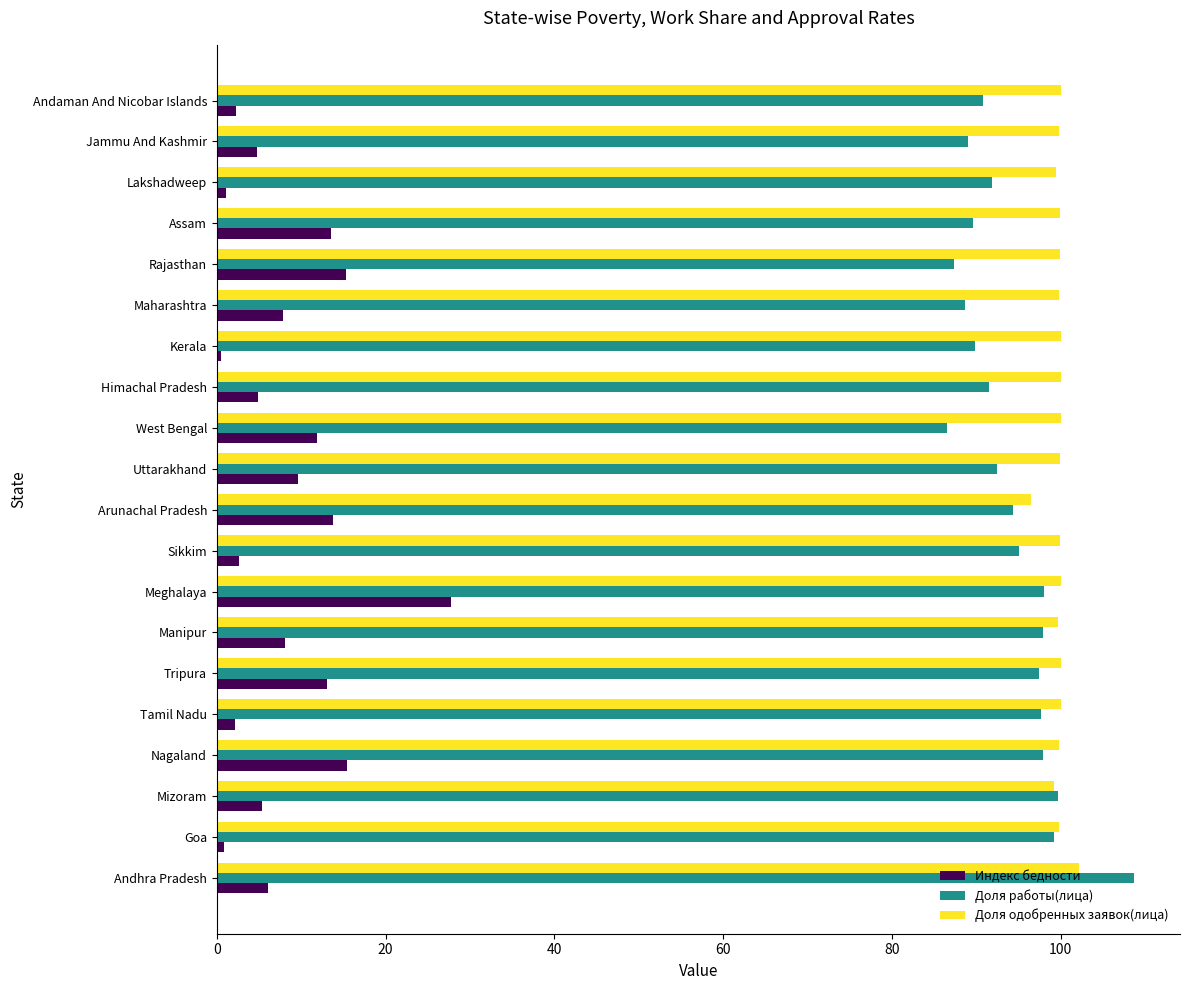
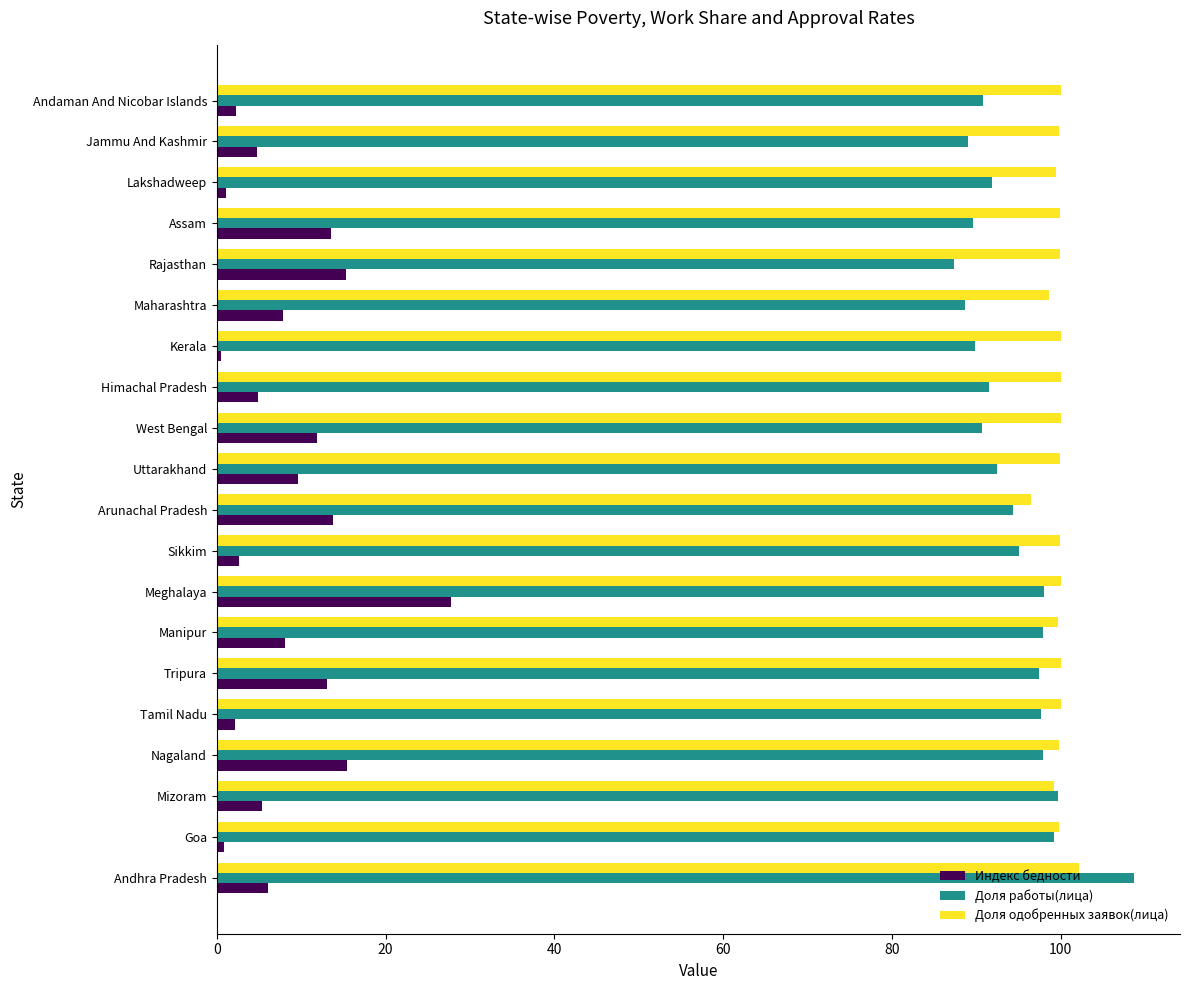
  {
    "Индекс бедности": {
      "Andaman And Nicobar Islands": 2,
      "Jammu And Kashmir": 5,
      "Lakshadweep": 1,
      "Assam": 14,
      "Rajasthan": 15,
      "Maharashtra": 8,
      "Kerala": 1,
      "Himachal Pradesh": 5,
      "West Bengal": 12,
      "Uttarakhand": 10,
      "Arunachal Pradesh": 14,
      "Sikkim": 3,
      "Meghalaya": 28,
      "Manipur": 8,
      "Tripura": 13,
      "Tamil Nadu": 2,
      "Nagaland": 15,
      "Mizoram": 5,
      "Goa": 1,
      "Andhra Pradesh": 6
    },
    "Доля работы(лица)": {
      "Andaman And Nicobar Islands": 91,
      "Jammu And Kashmir": 89,
      "Lakshadweep": 92,
      "Assam": 90,
      "Rajasthan": 87,
      "Maharashtra": 89,
      "Kerala": 90,
      "Himachal Pradesh": 92,
-     "West Bengal": 87,
+     "West Bengal": 91,
      "Uttarakhand": 92,
      "Arunachal Pradesh": 94,
      "Sikkim": 95,
      "Meghalaya": 98,
      "Manipur": 98,
      "Tripura": 97,
      "Tamil Nadu": 98,
      "Nagaland": 98,
      "Mizoram": 100,
      "Goa": 99,
      "Andhra Pradesh": 109
    },
    "Доля одобренных заявок(лица)": {
      "Andaman And Nicobar Islands": 100,
      "Jammu And Kashmir": 100,
      "Lakshadweep": 99,
      "Assam": 100,
      "Rajasthan": 100,
-     "Maharashtra": 100,
+     "Maharashtra": 99,
      "Kerala": 100,
      "Himachal Pradesh": 100,
      "West Bengal": 100,
      "Uttarakhand": 100,
      "Arunachal Pradesh": 97,
      "Sikkim": 100,
      "Meghalaya": 100,
      "Manipur": 100,
      "Tripura": 100,
      "Tamil Nadu": 100,
      "Nagaland": 100,
      "Mizoram": 99,
      "Goa": 100,
      "Andhra Pradesh": 102
    }
  }
